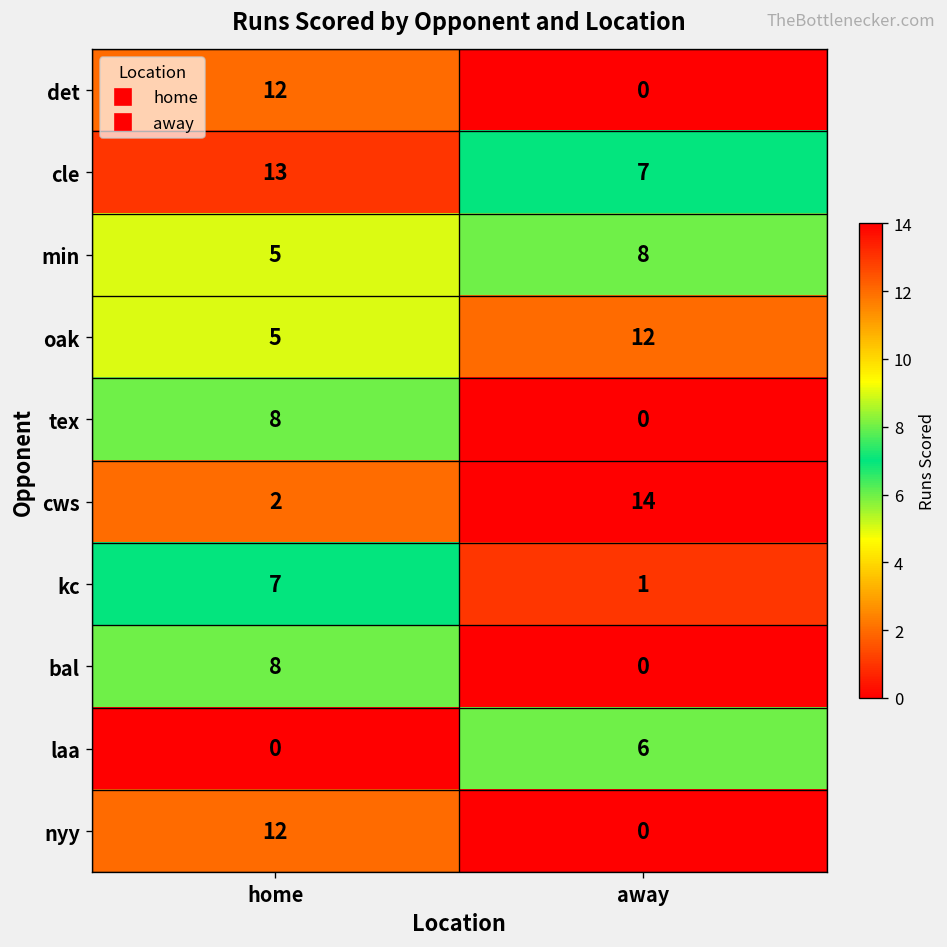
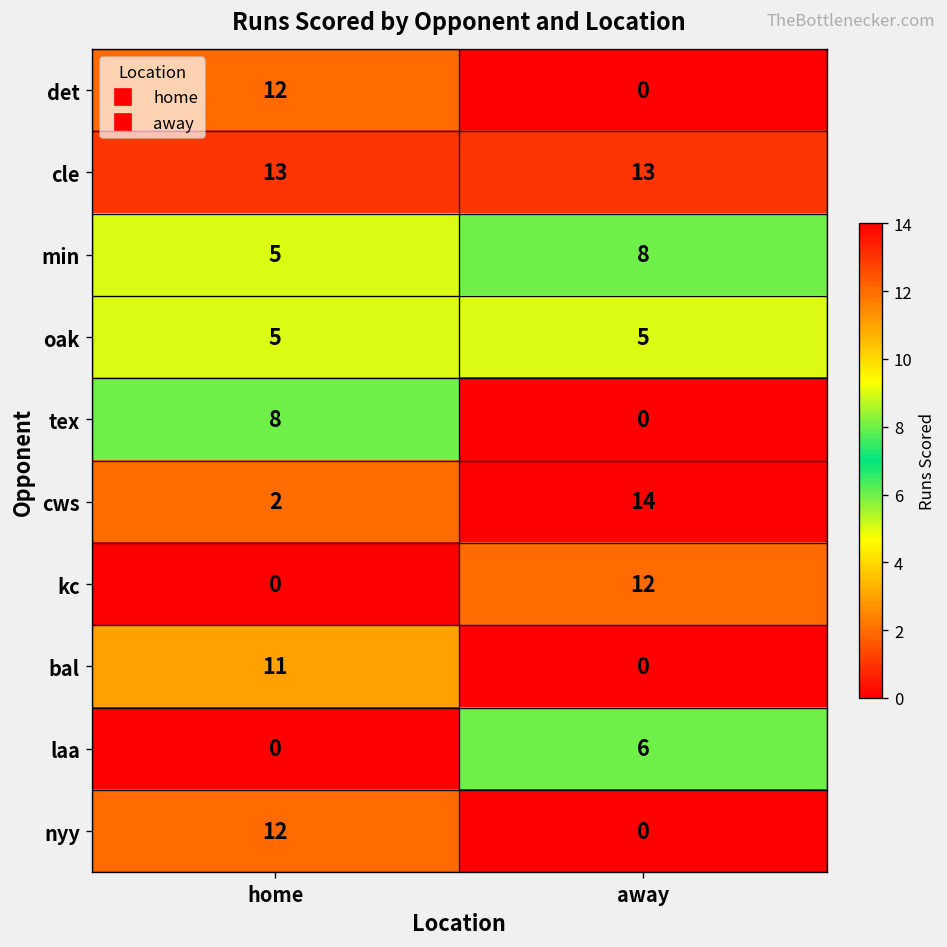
  {
    "det": {
      "home": 12,
      "away": 0
    },
    "cle": {
      "home": 13,
-     "away": 7
+     "away": 13
    },
    "min": {
      "home": 5,
      "away": 8
    },
    "oak": {
      "home": 5,
-     "away": 12
+     "away": 5
    },
    "tex": {
      "home": 8,
      "away": 0
    },
    "cws": {
      "home": 2,
      "away": 14
    },
    "kc": {
-     "home": 7,
-     "away": 1
+     "home": 0,
+     "away": 12
    },
    "bal": {
-     "home": 8,
+     "home": 11,
      "away": 0
    },
    "laa": {
      "home": 0,
      "away": 6
    },
    "nyy": {
      "home": 12,
      "away": 0
    }
  }
